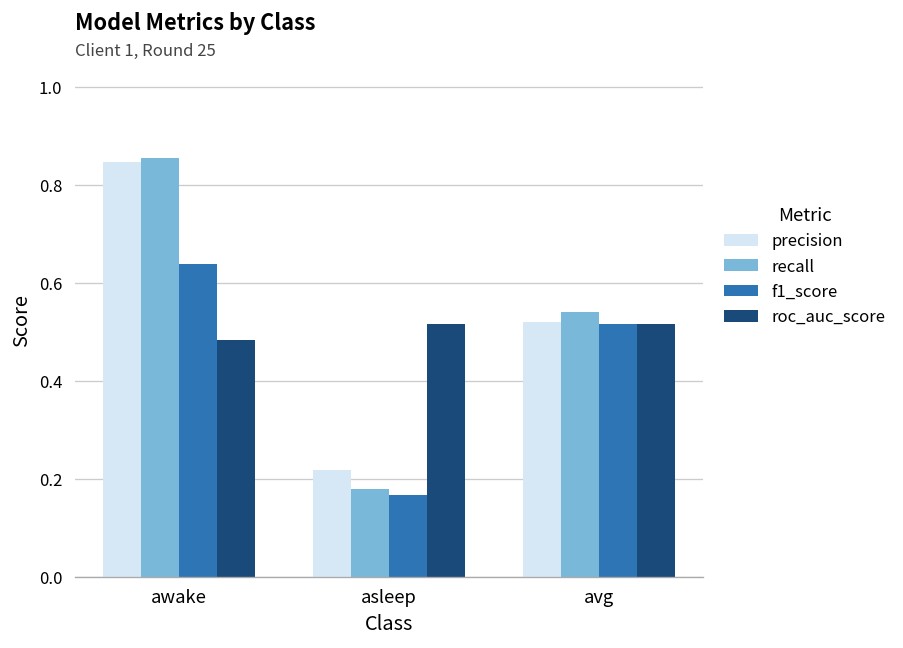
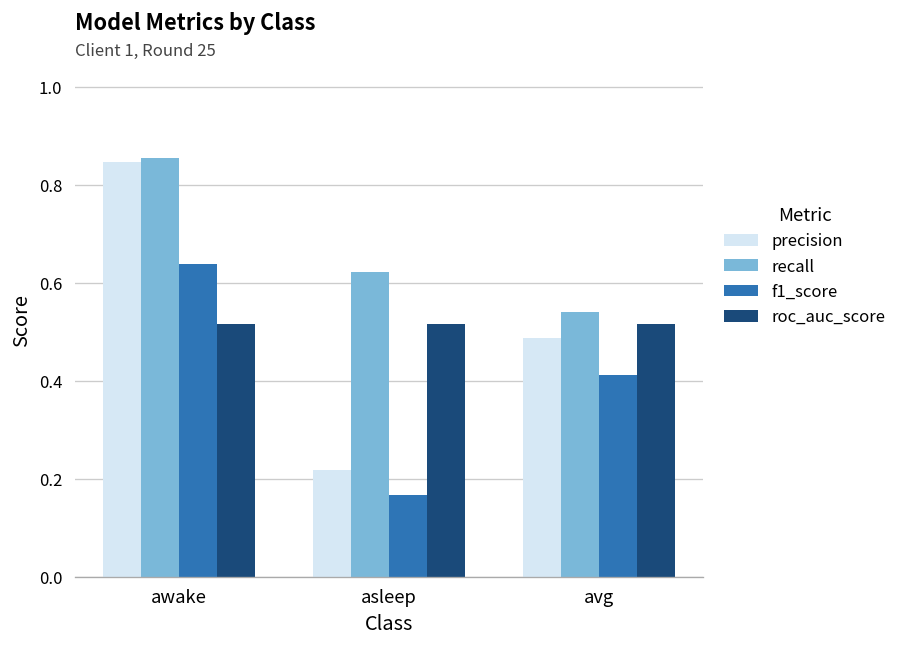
  {
    "precision": {
      "awake": 0.85,
      "asleep": 0.22,
-     "avg": 0.52
+     "avg": 0.49
    },
    "recall": {
      "awake": 0.85,
-     "asleep": 0.18,
+     "asleep": 0.62,
      "avg": 0.54
    },
    "f1_score": {
      "awake": 0.64,
      "asleep": 0.17,
-     "avg": 0.52
+     "avg": 0.41
    },
    "roc_auc_score": {
-     "awake": 0.48,
+     "awake": 0.52,
      "asleep": 0.52,
      "avg": 0.52
    }
  }
